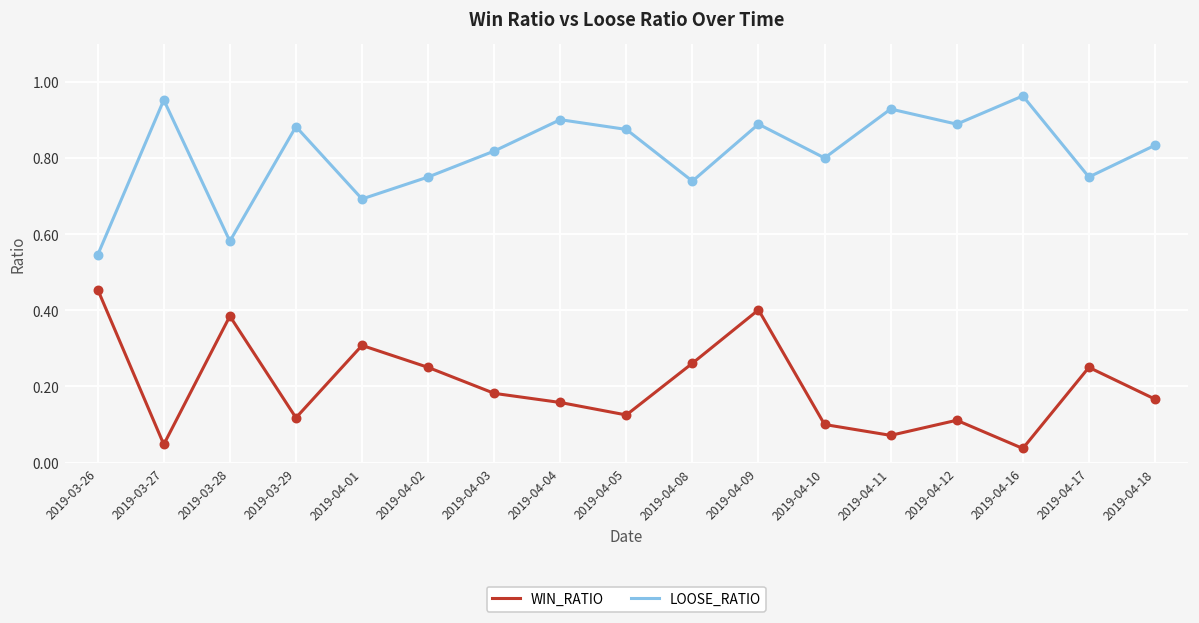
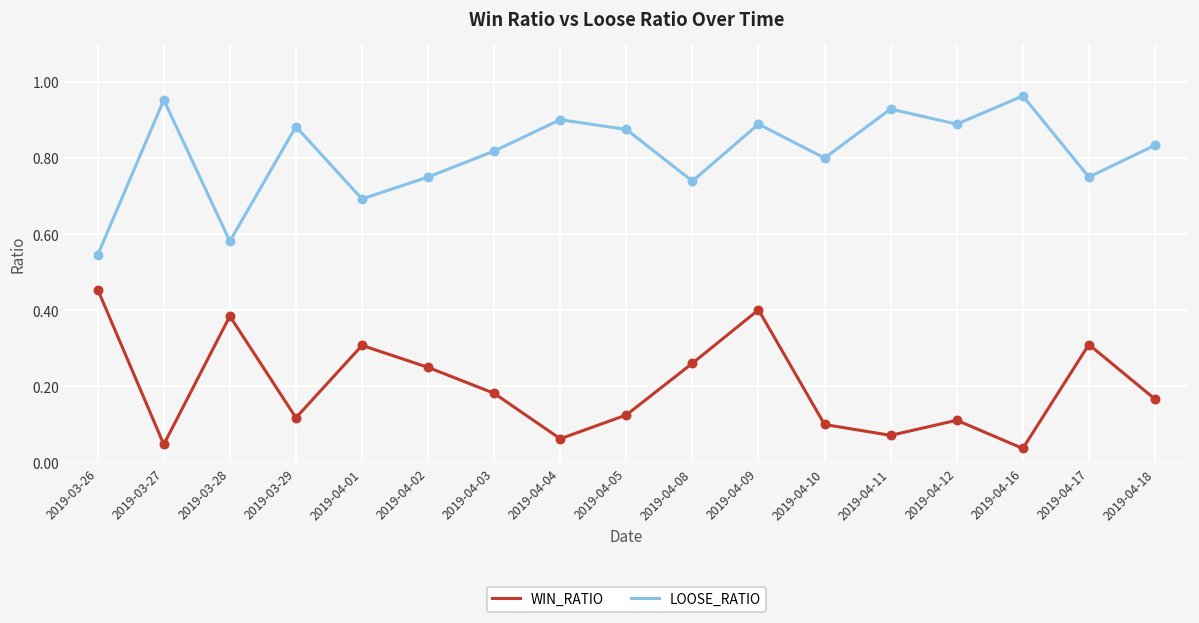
  {
    "WIN_RATIO": {
      "2019-03-26": 0.45,
      "2019-03-27": 0.05,
      "2019-03-28": 0.38,
      "2019-03-29": 0.12,
      "2019-04-01": 0.31,
      "2019-04-02": 0.25,
      "2019-04-03": 0.18,
-     "2019-04-04": 0.16,
+     "2019-04-04": 0.06,
      "2019-04-05": 0.13,
      "2019-04-08": 0.26,
      "2019-04-09": 0.40,
      "2019-04-10": 0.10,
      "2019-04-11": 0.07,
      "2019-04-12": 0.11,
      "2019-04-16": 0.04,
-     "2019-04-17": 0.25,
+     "2019-04-17": 0.31,
      "2019-04-18": 0.17
    },
    "LOOSE_RATIO": {
      "2019-03-26": 0.55,
      "2019-03-27": 0.95,
      "2019-03-28": 0.58,
      "2019-03-29": 0.88,
      "2019-04-01": 0.69,
      "2019-04-02": 0.75,
      "2019-04-03": 0.82,
      "2019-04-04": 0.90,
      "2019-04-05": 0.88,
      "2019-04-08": 0.74,
      "2019-04-09": 0.89,
      "2019-04-10": 0.80,
      "2019-04-11": 0.93,
      "2019-04-12": 0.89,
      "2019-04-16": 0.96,
      "2019-04-17": 0.75,
      "2019-04-18": 0.83
    }
  }
